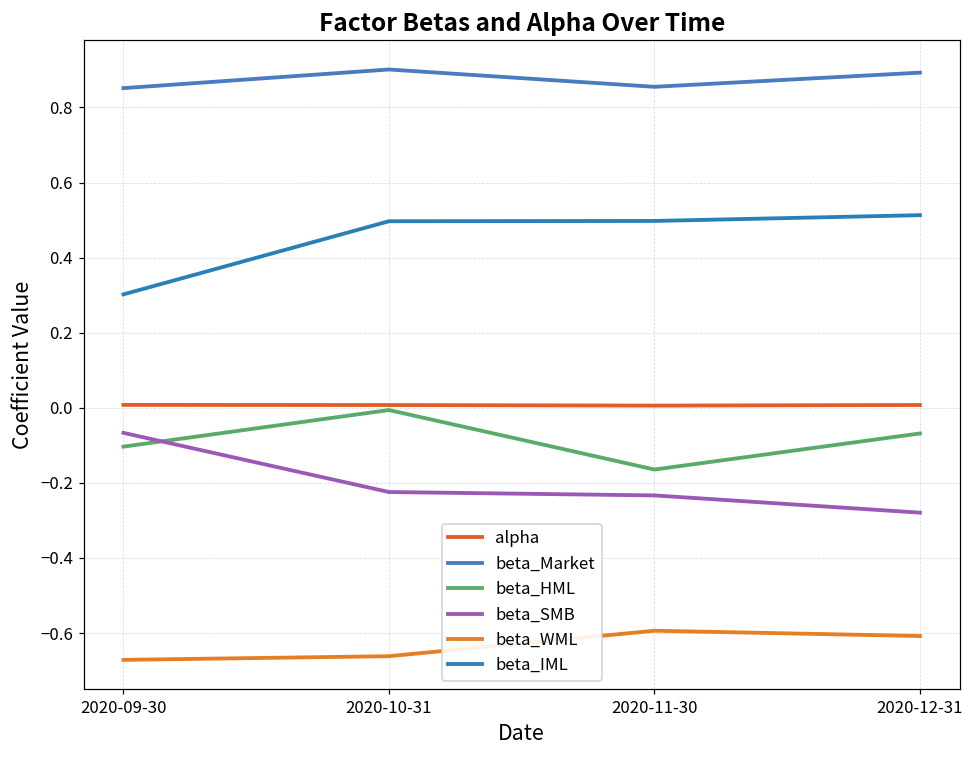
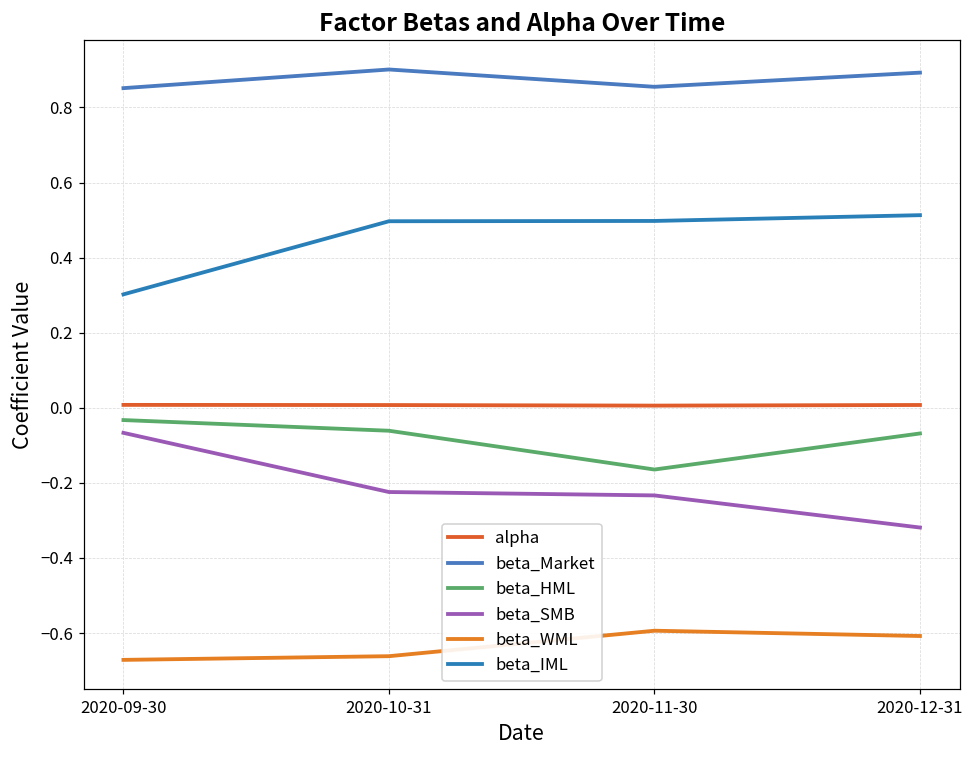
  {
    "beta_HML": {
-     "2020-09-30": -0.10,
-     "2020-10-31": -0.01,
+     "2020-09-30": -0.03,
+     "2020-10-31": -0.06,
      "2020-11-30": -0.16,
      "2020-12-31": -0.07
    },
    "beta_SMB": {
      "2020-09-30": -0.07,
      "2020-10-31": -0.22,
      "2020-11-30": -0.23,
-     "2020-12-31": -0.28
+     "2020-12-31": -0.32
    }
  }
